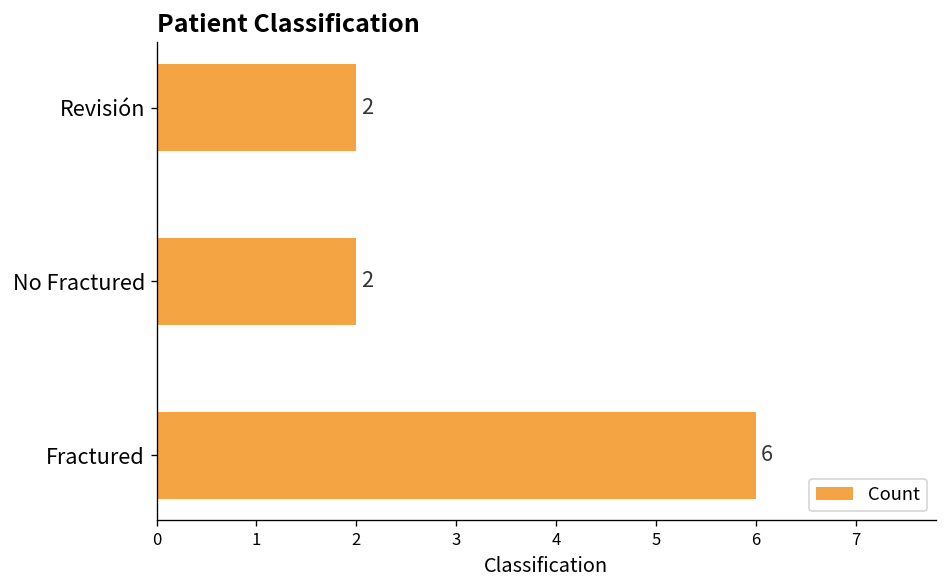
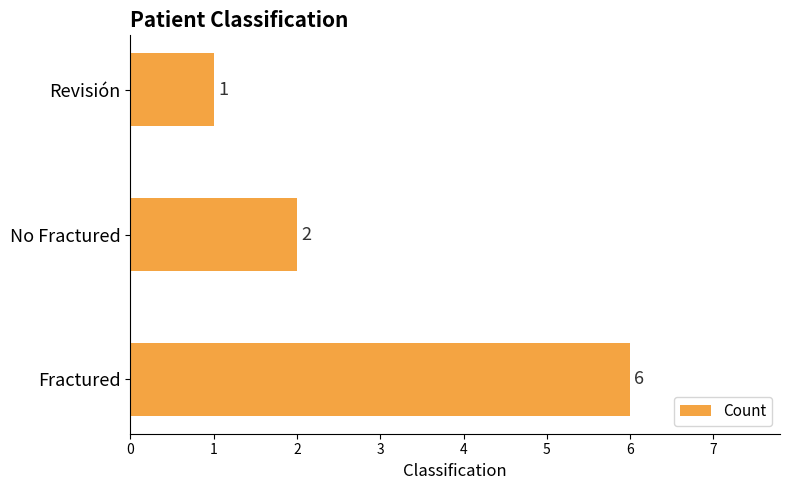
  {
-   "Revisión": 2,
+   "Revisión": 1,
    "No Fractured": 2,
    "Fractured": 6
  }
